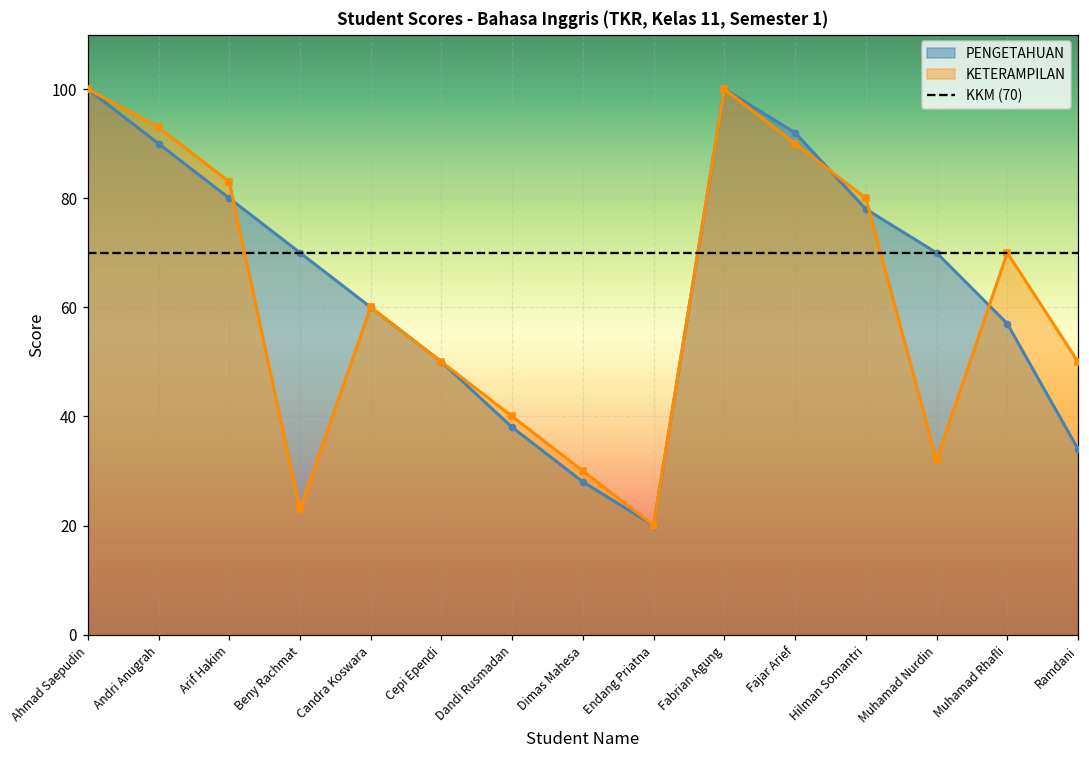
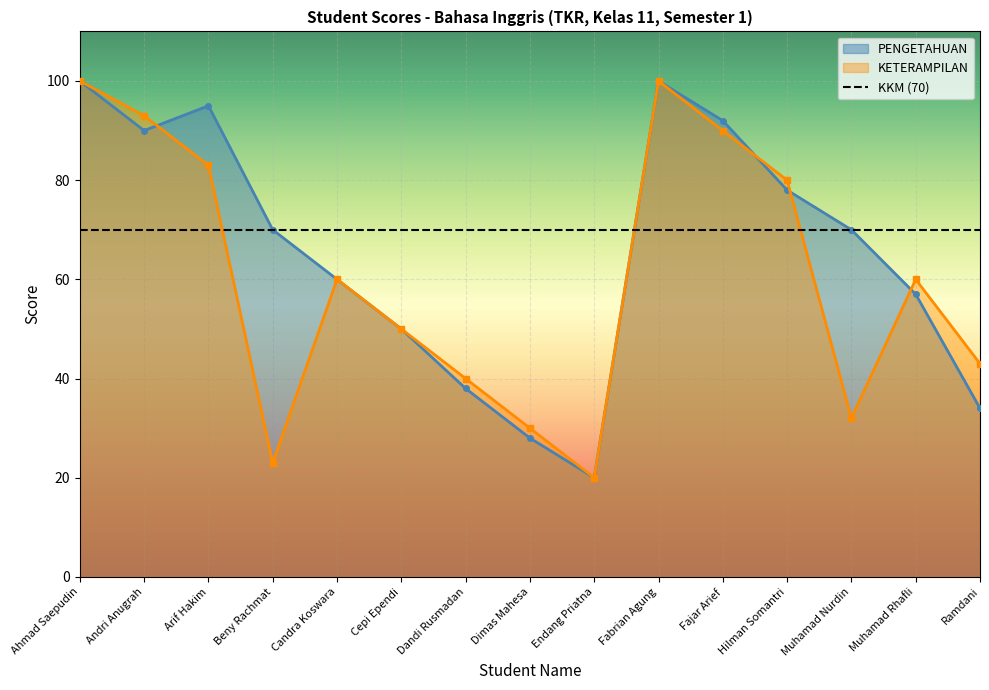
  {
    "PENGETAHUAN": {
      "Andri Anugrah": 90,
-     "Arif Hakim": 80,
+     "Arif Hakim": 95,
      "Beny Rachmat": 70,
      "Dandi Rusmadan": 38,
      "Dimas Mahesa": 28,
      "Fajar Arief": 92,
      "Hilman Somantri": 78,
      "Muhamad Nurdin": 70,
      "Muhamad Rhafli": 57,
      "Ramdani": 34
    },
    "KETERAMPILAN": {
      "Andri Anugrah": 93,
      "Arif Hakim": 83,
      "Beny Rachmat": 23,
      "Dandi Rusmadan": 40,
      "Dimas Mahesa": 30,
      "Fajar Arief": 90,
      "Hilman Somantri": 80,
      "Muhamad Nurdin": 32,
-     "Muhamad Rhafli": 70,
-     "Ramdani": 50
+     "Muhamad Rhafli": 60,
+     "Ramdani": 43
    }
  }
